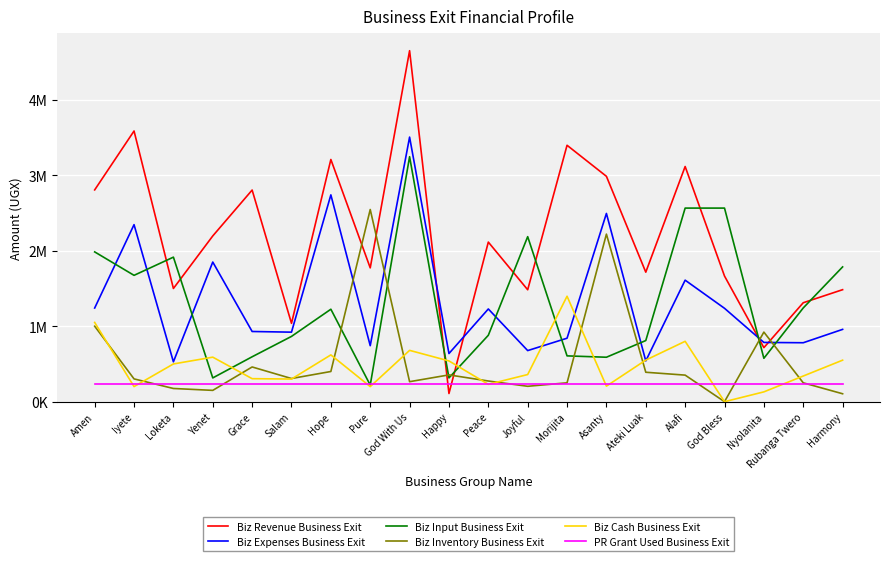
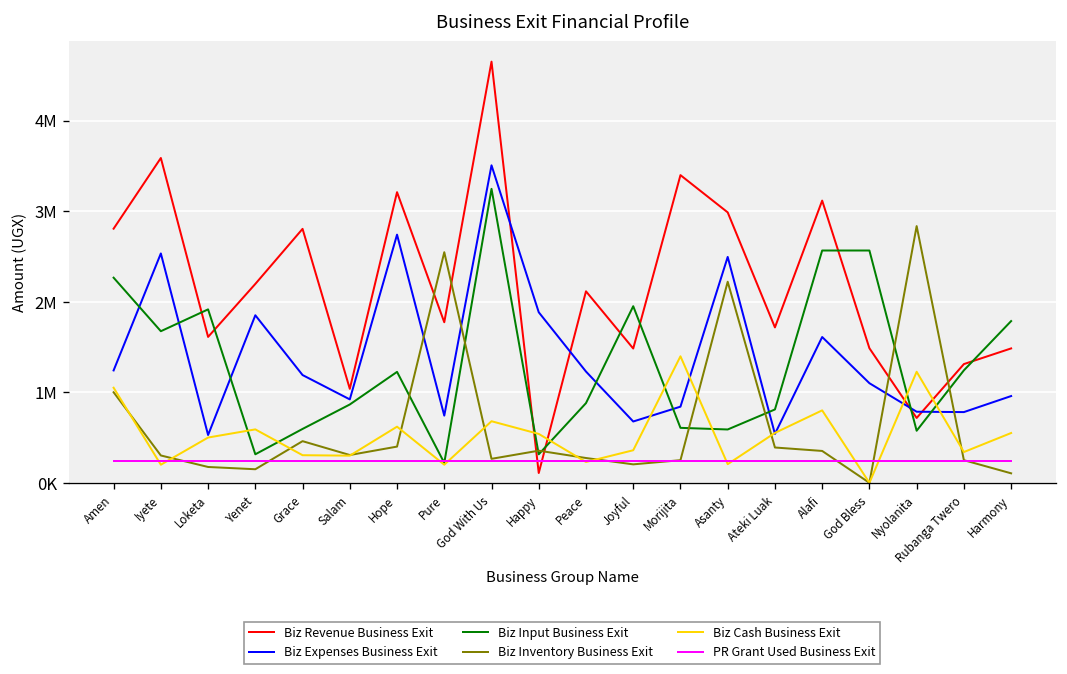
  {
    "Biz Revenue Business Exit": {
      "Amen": 2800000,
      "Iyete": 3600000,
-     "Loketa": 1500000,
+     "Loketa": 1600000,
      "Yenet": 2200000,
      "Grace": 2800000,
      "Salam": 1000000,
      "Hope": 3200000,
      "Pure": 1800000,
      "God With Us": 4700000,
      "Happy": 100000,
      "Peace": 2100000,
      "Joyful": 1500000,
      "Morijita": 3400000,
      "Asanty": 3000000,
      "Ateki Luak": 1700000,
      "Alafi": 3100000,
-     "God Bless": 1700000,
+     "God Bless": 1500000,
      "Nyolanita": 700000,
      "Rubanga Twero": 1300000,
      "Harmony": 1500000
    },
    "Biz Expenses Business Exit": {
      "Amen": 1200000,
-     "Iyete": 2300000,
+     "Iyete": 2500000,
      "Yenet": 1900000,
-     "Grace": 900000,
+     "Grace": 1200000,
      "Salam": 900000,
      "Hope": 2700000,
      "Pure": 700000,
      "God With Us": 3500000,
-     "Happy": 600000,
+     "Happy": 1900000,
      "Peace": 1200000,
      "Joyful": 700000,
      "Morijita": 800000,
      "Asanty": 2500000,
      "Alafi": 1600000,
-     "God Bless": 1200000,
+     "God Bless": 1100000,
      "Nyolanita": 800000,
      "Rubanga Twero": 800000,
      "Harmony": 1000000
    },
    "Biz Input Business Exit": {
-     "Amen": 2000000,
+     "Amen": 2300000,
      "Iyete": 1700000,
      "Loketa": 1900000,
      "Yenet": 300000,
      "Grace": 600000,
      "Salam": 900000,
      "Hope": 1200000,
      "God With Us": 3200000,
      "Happy": 300000,
      "Peace": 900000,
-     "Joyful": 2200000,
+     "Joyful": 2000000,
      "Morijita": 600000,
      "Asanty": 600000,
      "Ateki Luak": 800000,
      "Alafi": 2600000,
      "God Bless": 2600000,
      "Nyolanita": 600000,
      "Rubanga Twero": 1200000,
      "Harmony": 1800000
    },
    "Biz Inventory Business Exit": {
      "Amen": 1000000,
      "Iyete": 300000,
      "Loketa": 200000,
      "Yenet": 200000,
      "Grace": 500000,
      "Hope": 400000,
      "Pure": 2500000,
      "Happy": 400000,
      "Joyful": 200000,
      "Asanty": 2200000,
      "Ateki Luak": 400000,
      "Alafi": 400000,
-     "Nyolanita": 900000,
+     "Nyolanita": 2800000,
      "Harmony": 100000
    },
    "Biz Cash Business Exit": {
      "Amen": 1100000,
      "Iyete": 200000,
      "Yenet": 600000,
      "Grace": 300000,
      "Hope": 600000,
      "God With Us": 700000,
      "Happy": 500000,
      "Joyful": 400000,
      "Morijita": 1400000,
      "Asanty": 200000,
      "Alafi": 800000,
-     "Nyolanita": 100000,
+     "Nyolanita": 1200000,
      "Rubanga Twero": 300000,
      "Harmony": 600000
    },
    "PR Grant Used Business Exit": {
      "Amen": 200000,
      "Iyete": 200000,
      "Loketa": 200000,
      "Yenet": 200000,
      "Grace": 200000,
      "Salam": 200000,
      "Hope": 200000,
      "Happy": 200000,
      "Joyful": 200000,
      "Asanty": 200000,
      "Ateki Luak": 200000,
      "Alafi": 200000,
      "God Bless": 200000,
      "Nyolanita": 200000,
      "Harmony": 200000
    }
  }
